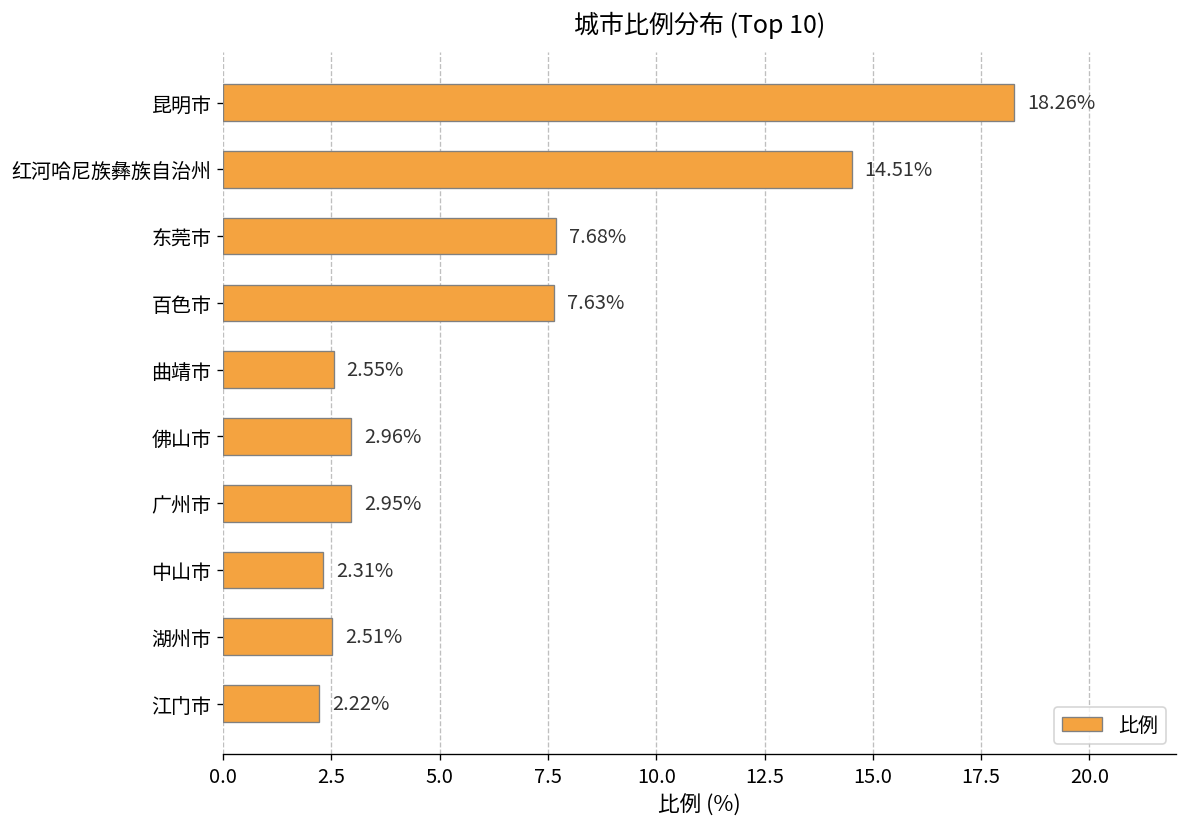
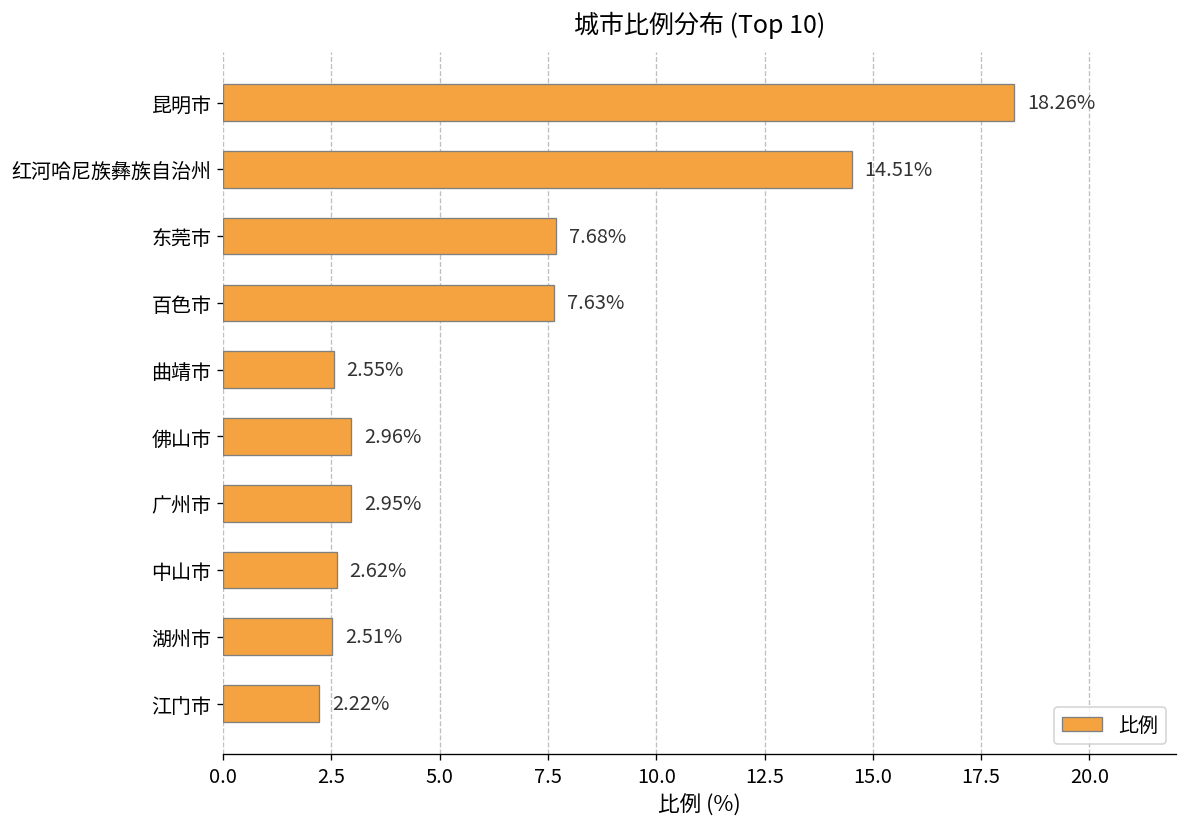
  {
    "昆明市": "18.26%",
    "红河哈尼族彝族自治州": "14.51%",
    "东莞市": "7.68%",
    "百色市": "7.63%",
    "曲靖市": "2.55%",
    "佛山市": "2.96%",
    "广州市": "2.95%",
-   "中山市": "2.31%",
+   "中山市": "2.62%",
    "湖州市": "2.51%",
    "江门市": "2.22%"
  }
